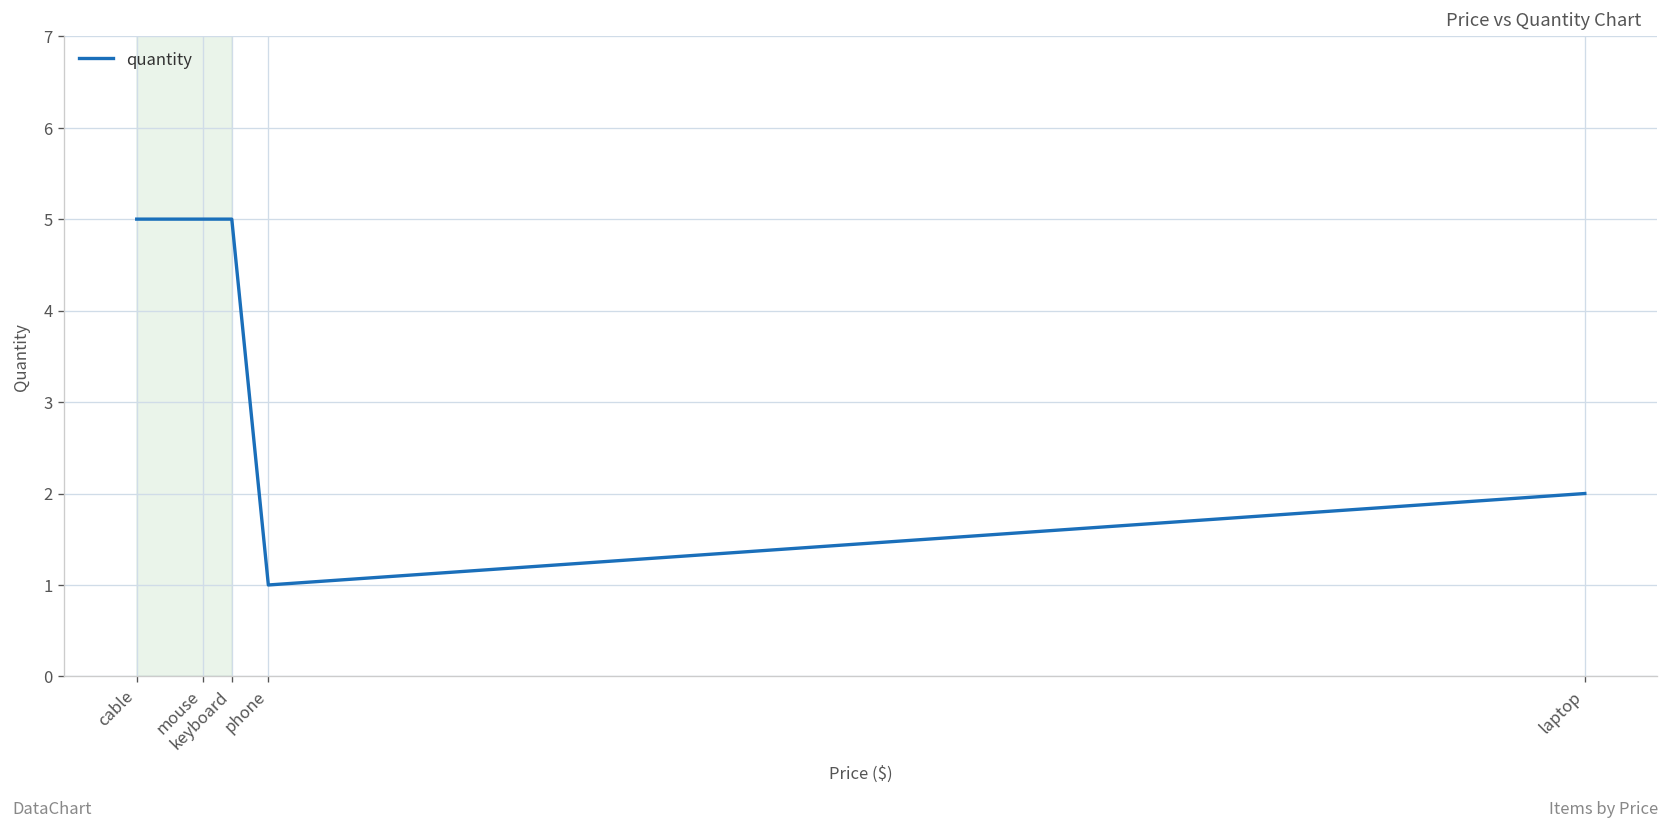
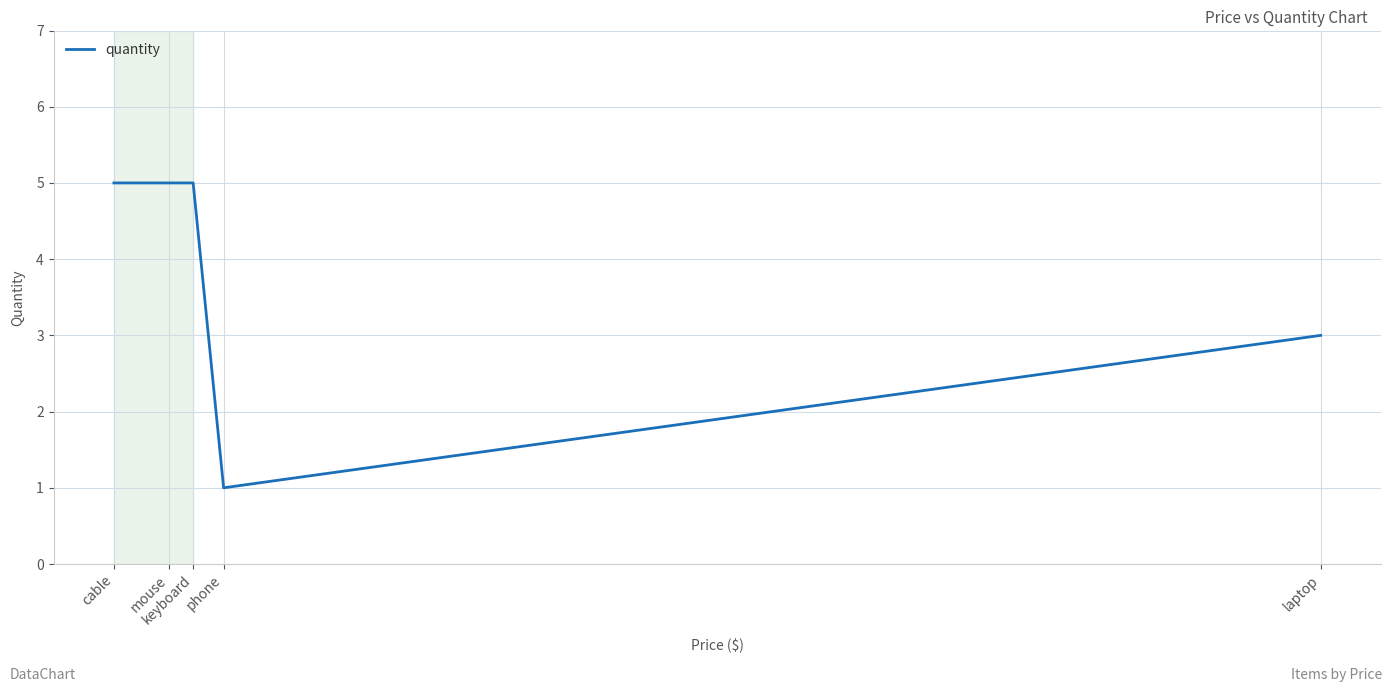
  {
    "cable": 5,
    "mouse": 5,
    "keyboard": 5,
    "phone": 1,
-   "laptop": 2
+   "laptop": 3
  }
